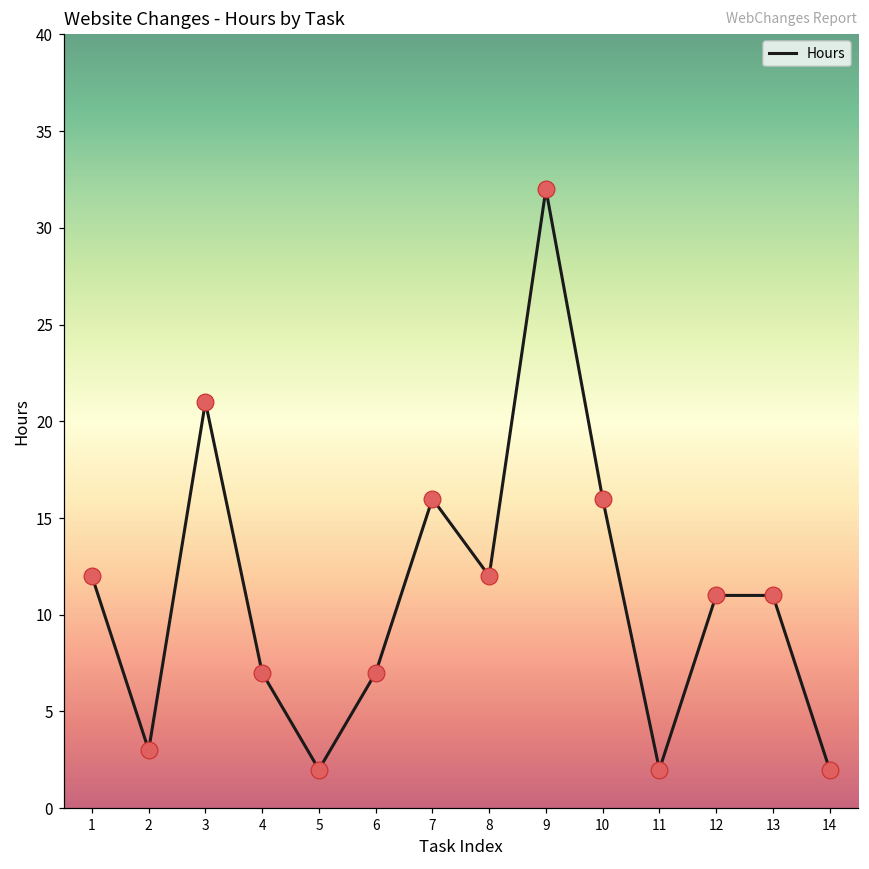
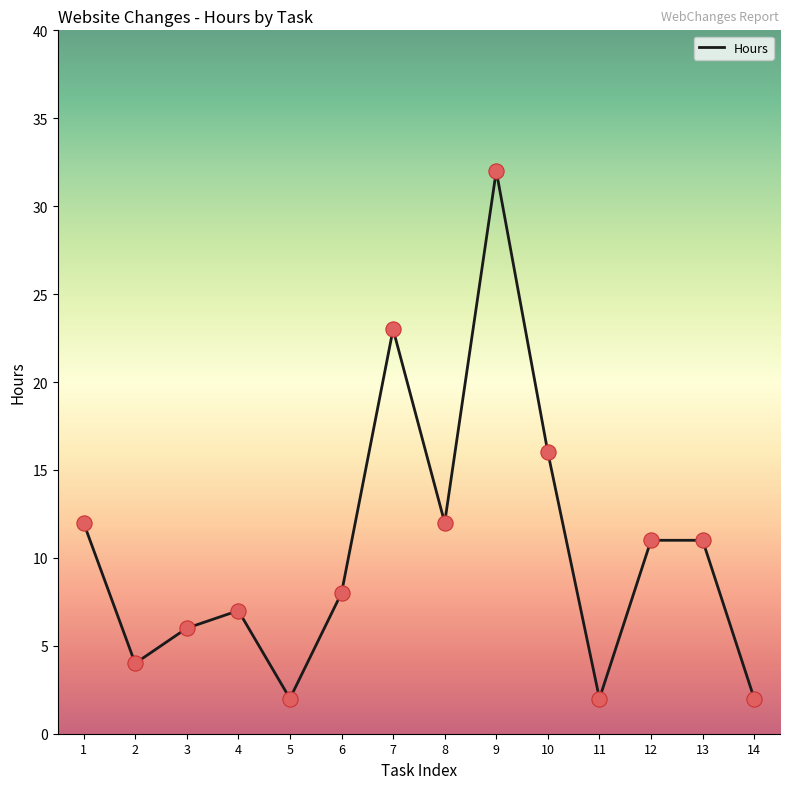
  {
    "1": 12,
-   "2": 3,
-   "3": 21,
+   "2": 4,
+   "3": 6,
    "4": 7,
    "5": 2,
-   "6": 7,
-   "7": 16,
+   "6": 8,
+   "7": 23,
    "8": 12,
    "9": 32,
    "10": 16,
    "11": 2,
    "12": 11,
    "13": 11,
    "14": 2
  }
